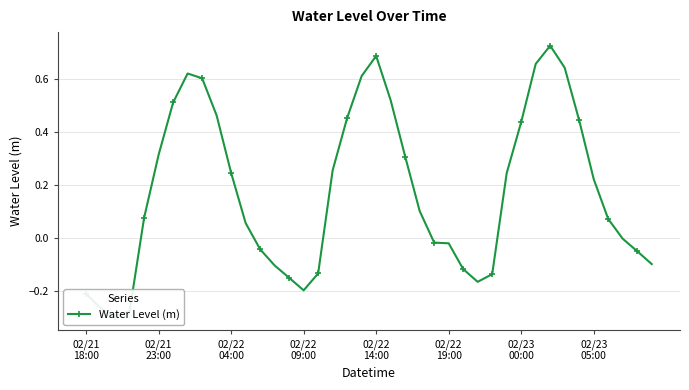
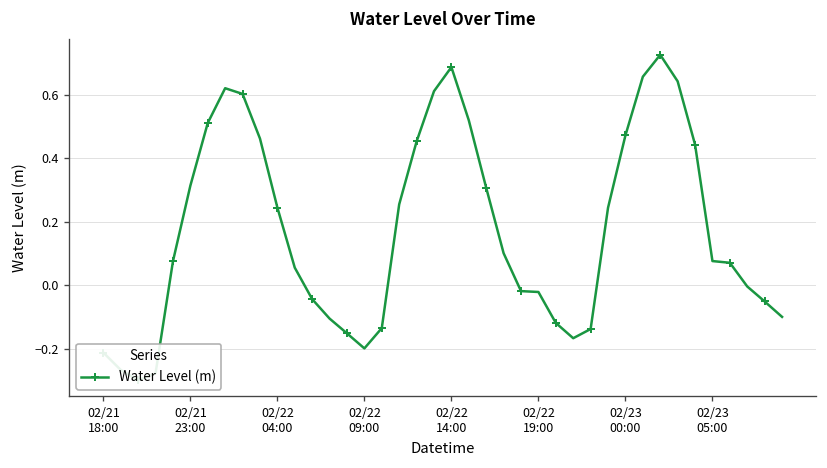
  {
    "02/21 23:00": 0.31,
    "02/22 04:00": 0.25,
    "02/22 09:00": -0.20,
    "02/22 14:00": 0.69,
    "02/22 19:00": -0.02,
-   "02/23 00:00": 0.44,
-   "02/23 05:00": 0.22
+   "02/23 00:00": 0.47,
+   "02/23 05:00": 0.08
  }
